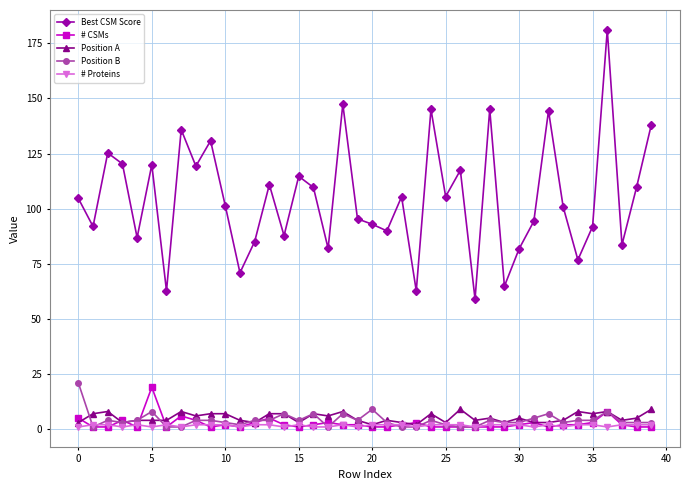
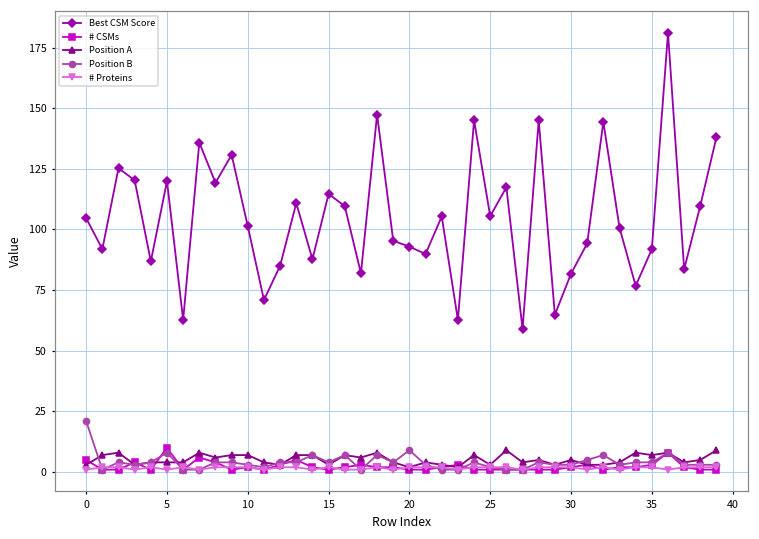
  {
    "# CSMs": {
      "0": 5,
-     "5": 19
+     "5": 10
    },
    "Position B": {
      "0": 21,
      "5": 8,
      "20": 9
    },
    "# Proteins": {
      "0": 1,
      "5": 1
    }
  }
